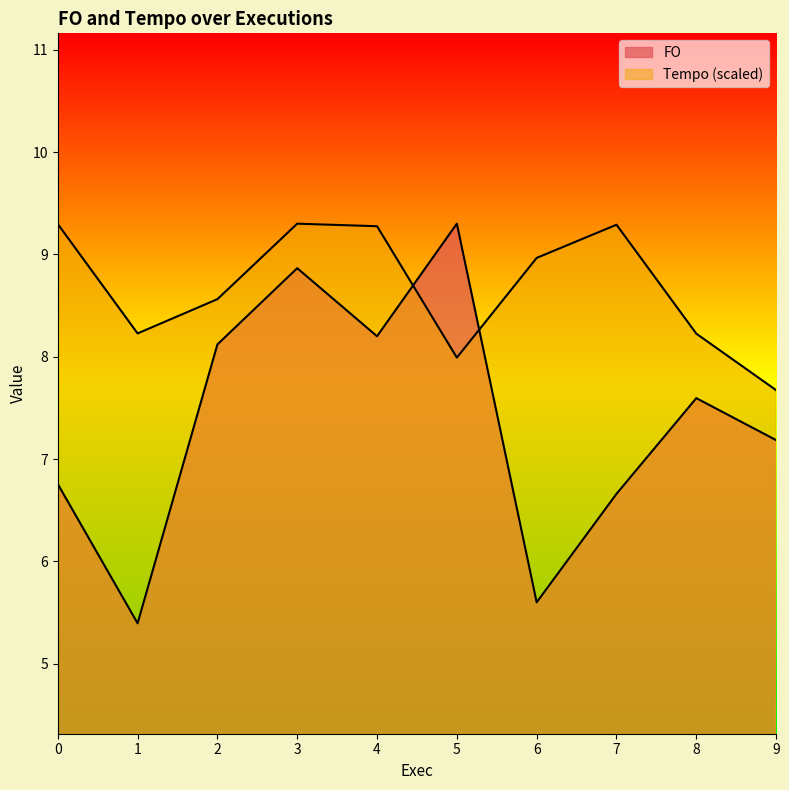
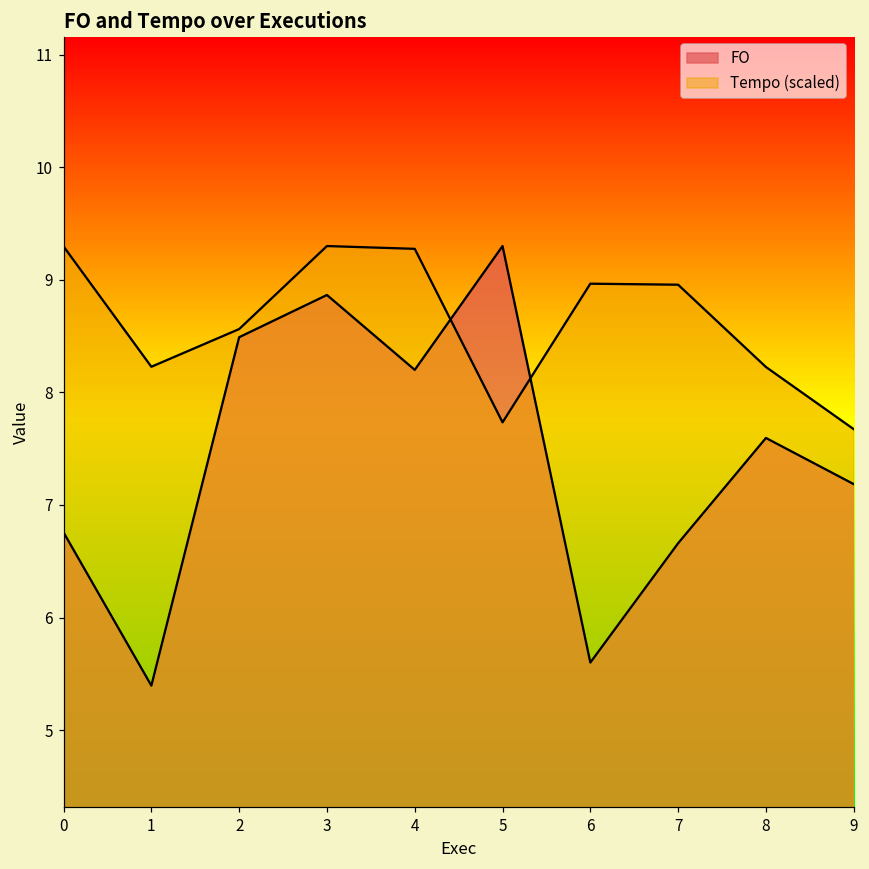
  {
    "FO": {
      "0": 6.76,
      "1": 5.40,
-     "2": 8.12,
+     "2": 8.49,
      "3": 8.87,
      "4": 8.20,
      "5": 9.30,
      "6": 5.60,
      "7": 6.66,
      "8": 7.60,
      "9": 7.19
    },
    "Tempo (scaled)": {
      "0": 9.30,
      "1": 8.23,
      "2": 8.56,
      "3": 9.30,
      "4": 9.28,
-     "5": 7.99,
+     "5": 7.73,
      "6": 8.97,
-     "7": 9.29,
+     "7": 8.96,
      "8": 8.23,
      "9": 7.67
    }
  }
